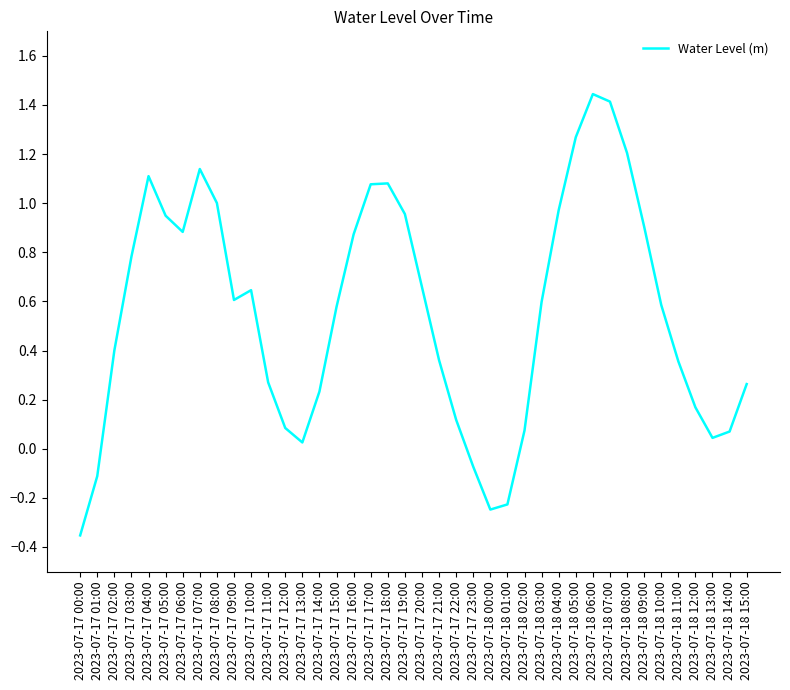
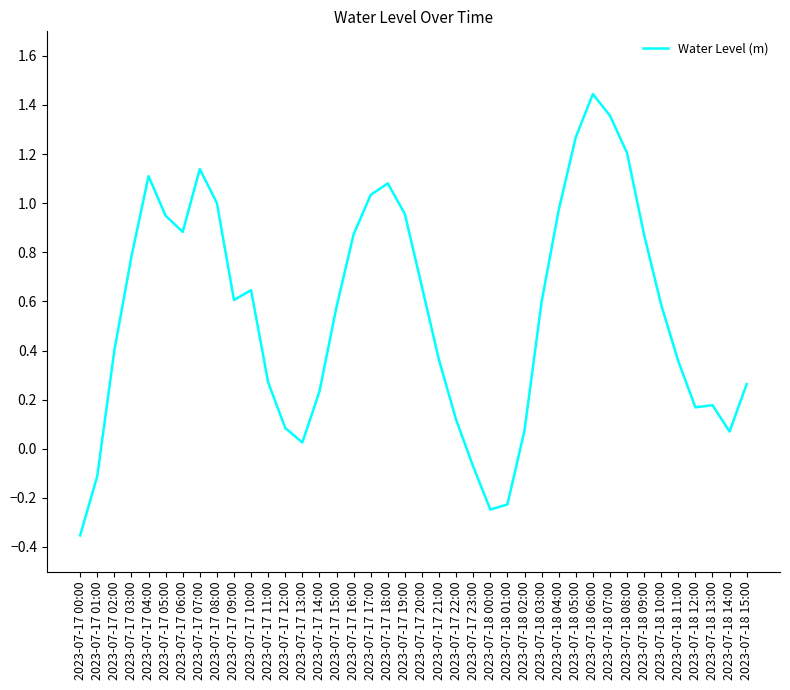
  {
    "2023-07-17 00:00": -0.35,
    "2023-07-17 01:00": -0.11,
    "2023-07-17 02:00": 0.40,
    "2023-07-17 03:00": 0.78,
    "2023-07-17 04:00": 1.11,
    "2023-07-17 05:00": 0.95,
    "2023-07-17 06:00": 0.88,
    "2023-07-17 07:00": 1.14,
    "2023-07-17 08:00": 1.00,
    "2023-07-17 09:00": 0.61,
    "2023-07-17 10:00": 0.65,
    "2023-07-17 11:00": 0.27,
    "2023-07-17 12:00": 0.08,
    "2023-07-17 13:00": 0.03,
    "2023-07-17 14:00": 0.23,
    "2023-07-17 15:00": 0.58,
    "2023-07-17 16:00": 0.87,
-   "2023-07-17 17:00": 1.08,
+   "2023-07-17 17:00": 1.03,
    "2023-07-17 18:00": 1.08,
    "2023-07-17 19:00": 0.96,
    "2023-07-17 20:00": 0.66,
    "2023-07-17 21:00": 0.36,
    "2023-07-17 22:00": 0.12,
    "2023-07-17 23:00": -0.07,
    "2023-07-18 00:00": -0.25,
    "2023-07-18 01:00": -0.23,
    "2023-07-18 02:00": 0.07,
    "2023-07-18 03:00": 0.60,
    "2023-07-18 04:00": 0.97,
    "2023-07-18 05:00": 1.27,
    "2023-07-18 06:00": 1.44,
-   "2023-07-18 07:00": 1.41,
+   "2023-07-18 07:00": 1.36,
    "2023-07-18 08:00": 1.20,
-   "2023-07-18 09:00": 0.90,
+   "2023-07-18 09:00": 0.87,
    "2023-07-18 10:00": 0.59,
    "2023-07-18 11:00": 0.36,
    "2023-07-18 12:00": 0.17,
-   "2023-07-18 13:00": 0.04,
+   "2023-07-18 13:00": 0.18,
    "2023-07-18 14:00": 0.07,
    "2023-07-18 15:00": 0.26
  }
